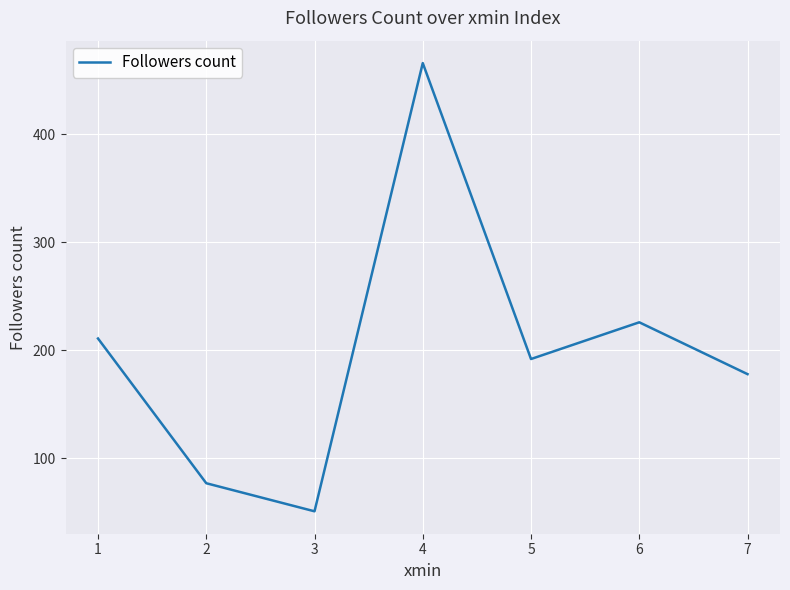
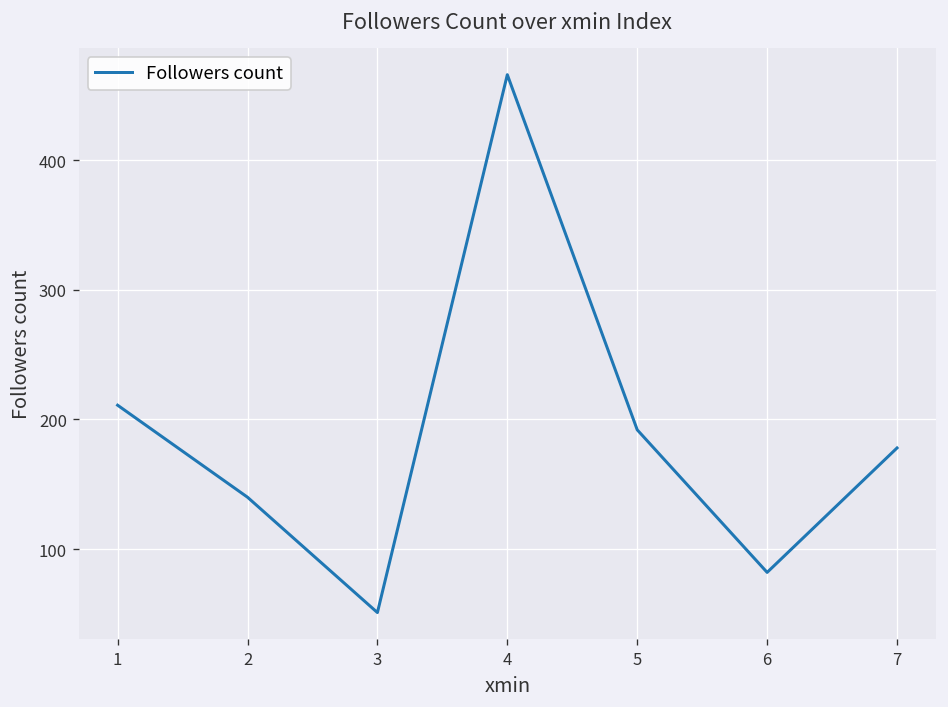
  {
    "1": 211,
-   "2": 77,
+   "2": 140,
    "3": 51,
    "4": 466,
    "5": 192,
-   "6": 226,
+   "6": 82,
    "7": 178
  }
